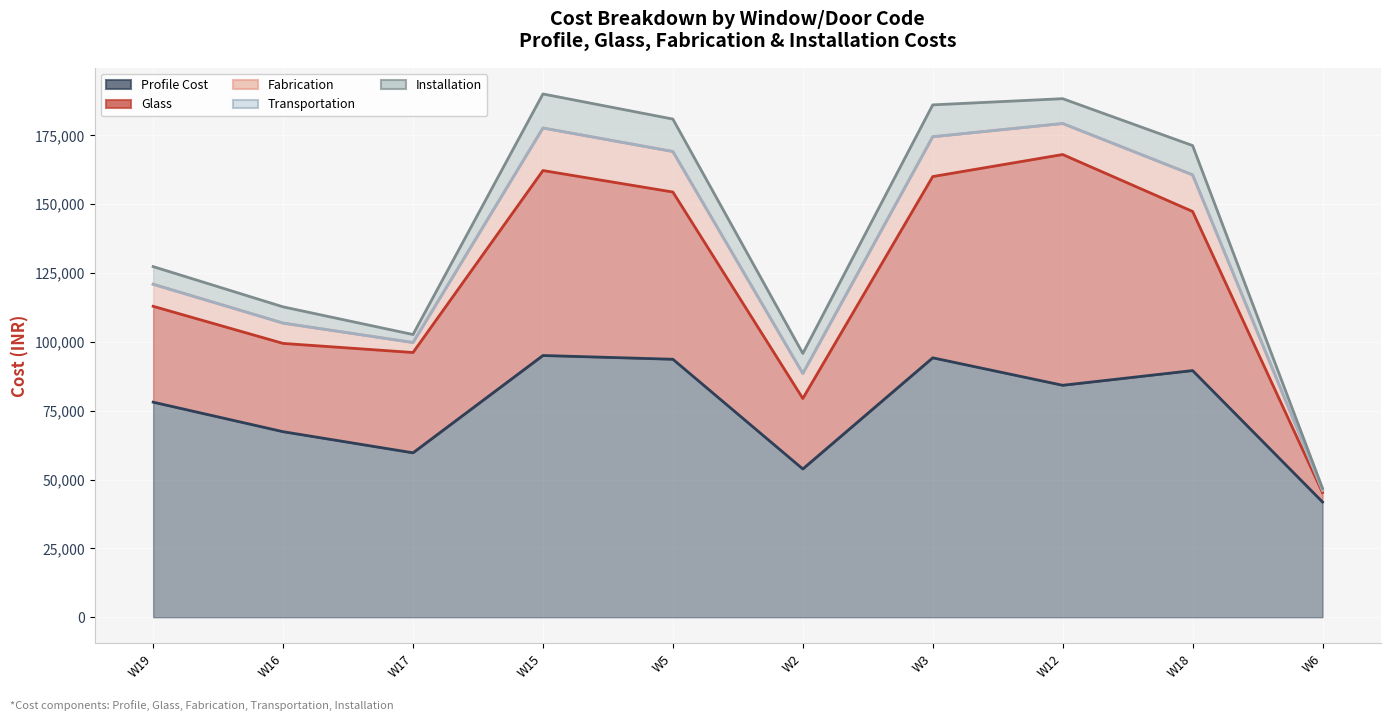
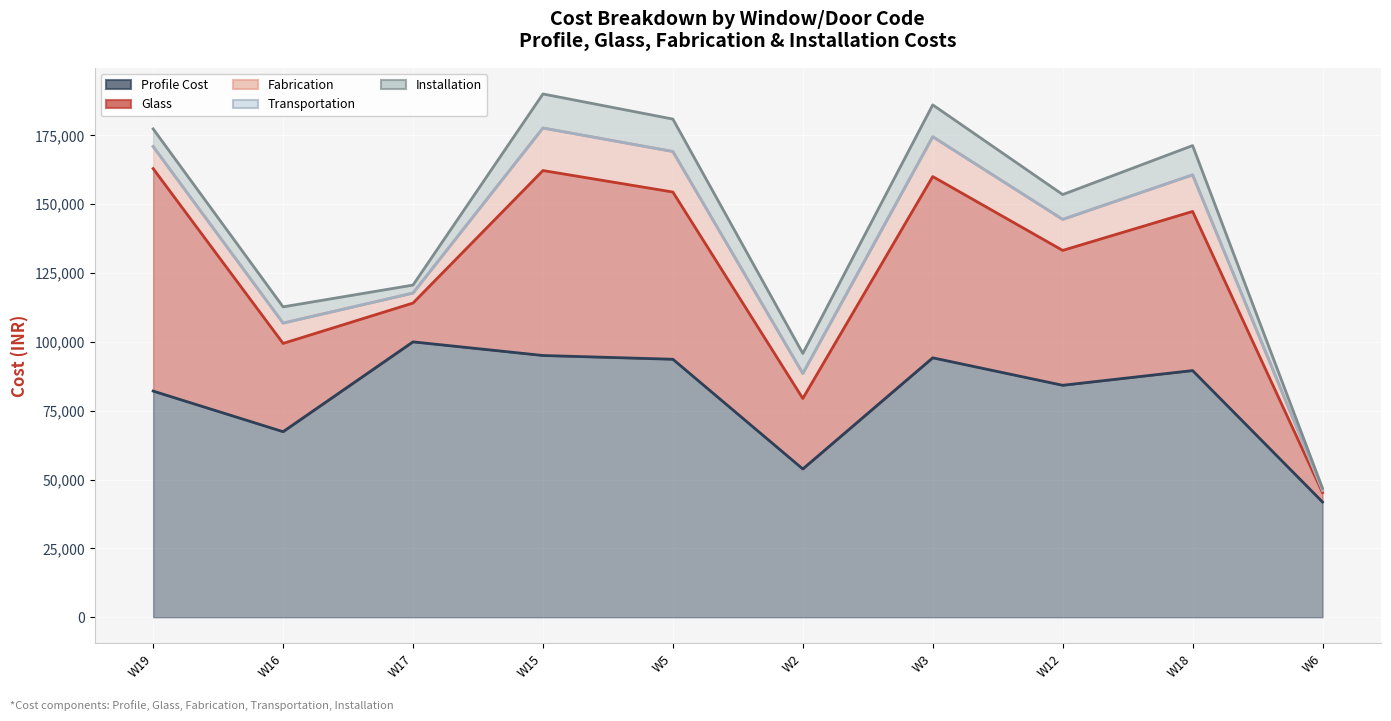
  {
    "Profile Cost": {
-     "W19": "78,000",
+     "W19": "82,000",
      "W16": "67,000",
-     "W17": "60,000",
+     "W17": "100,000",
      "W15": "95,000",
      "W5": "94,000",
      "W2": "54,000",
      "W3": "94,000",
      "W12": "84,000",
      "W18": "90,000",
      "W6": "42,000"
    },
    "Glass": {
-     "W19": "35,000",
+     "W19": "81,000",
      "W16": "32,000",
-     "W17": "36,000",
+     "W17": "14,000",
      "W15": "67,000",
      "W5": "61,000",
      "W2": "26,000",
      "W3": "66,000",
-     "W12": "84,000",
+     "W12": "49,000",
      "W18": "58,000"
    }
  }
